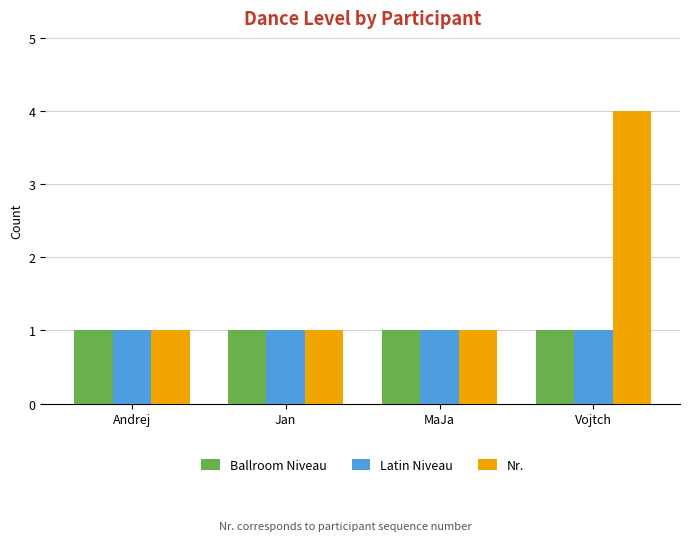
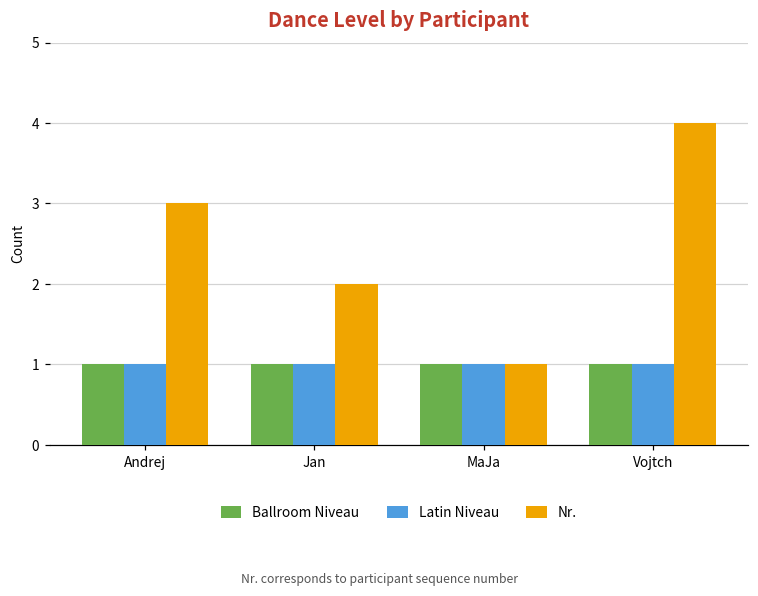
  {
    "Ballroom Niveau": {
      "Andrej": 1,
      "Jan": 1,
      "MaJa": 1,
      "Vojtch": 1
    },
    "Latin Niveau": {
      "Andrej": 1,
      "Jan": 1,
      "MaJa": 1,
      "Vojtch": 1
    },
    "Nr.": {
-     "Andrej": 1,
-     "Jan": 1,
+     "Andrej": 3,
+     "Jan": 2,
      "MaJa": 1,
      "Vojtch": 4
    }
  }
